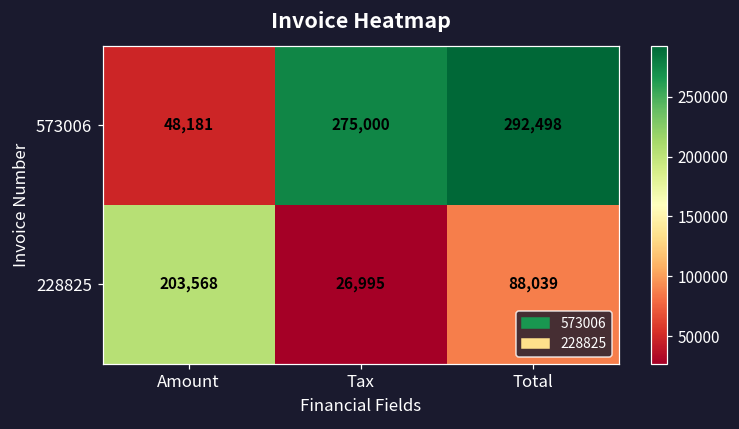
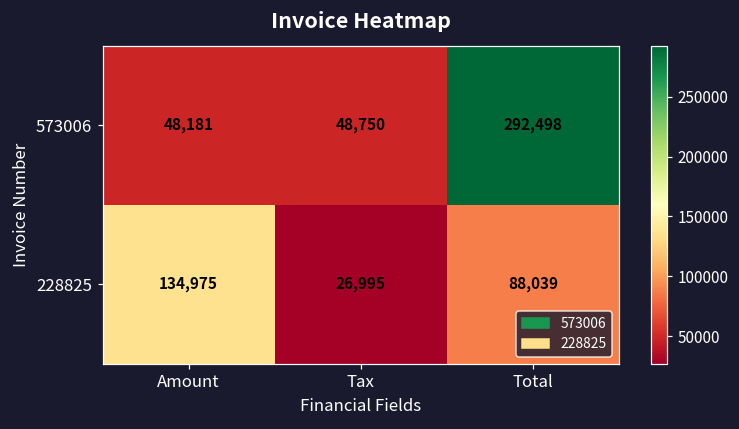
  {
    "573006": {
      "Amount": "48,181",
-     "Tax": "275,000",
+     "Tax": "48,750",
      "Total": "292,498"
    },
    "228825": {
-     "Amount": "203,568",
+     "Amount": "134,975",
      "Tax": "26,995",
      "Total": "88,039"
    }
  }
